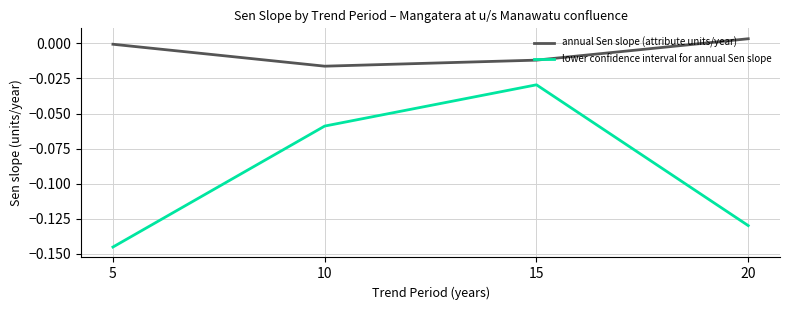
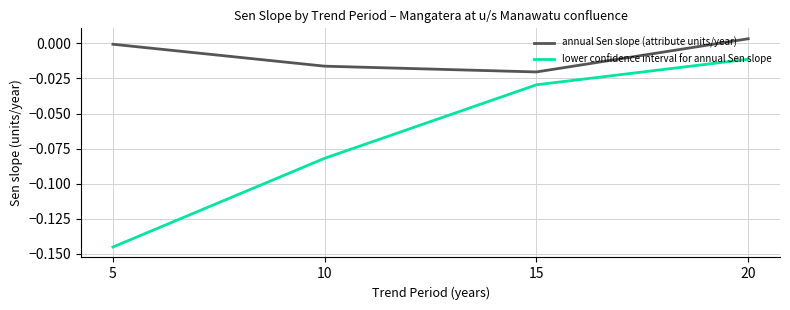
  {
    "annual Sen slope (attribute units/year)": {
      "5": -0.001,
      "10": -0.016,
-     "15": -0.012,
+     "15": -0.020,
      "20": 0.003
    },
    "lower confidence interval for annual Sen slope": {
      "5": -0.145,
-     "10": -0.059,
+     "10": -0.082,
      "15": -0.029,
-     "20": -0.130
+     "20": -0.011
    }
  }
